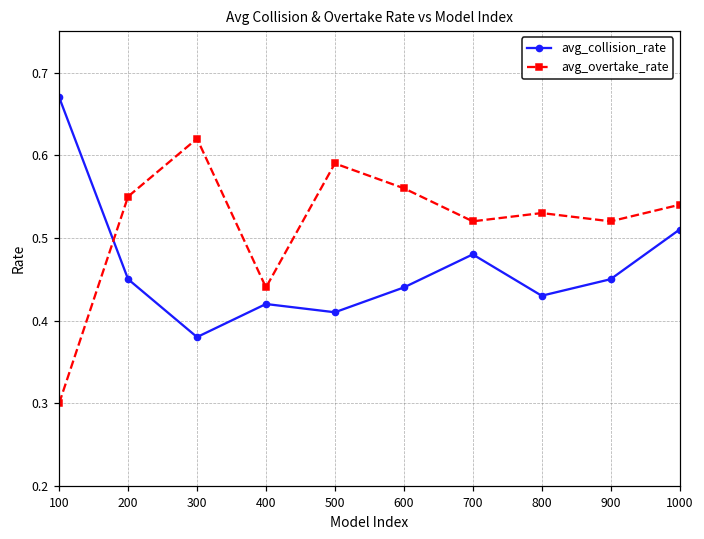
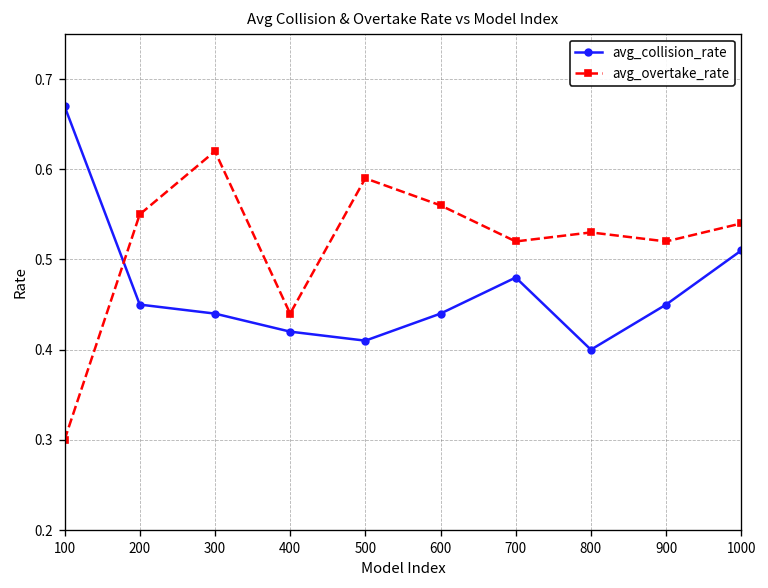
  {
    "avg_collision_rate": {
      "100": 0.67,
      "200": 0.45,
-     "300": 0.38,
+     "300": 0.44,
      "400": 0.42,
      "500": 0.41,
      "600": 0.44,
      "700": 0.48,
-     "800": 0.43,
+     "800": 0.40,
      "900": 0.45,
      "1000": 0.51
    },
    "avg_overtake_rate": {
      "100": 0.30,
      "200": 0.55,
      "300": 0.62,
      "400": 0.44,
      "500": 0.59,
      "600": 0.56,
      "700": 0.52,
      "800": 0.53,
      "900": 0.52,
      "1000": 0.54
    }
  }
